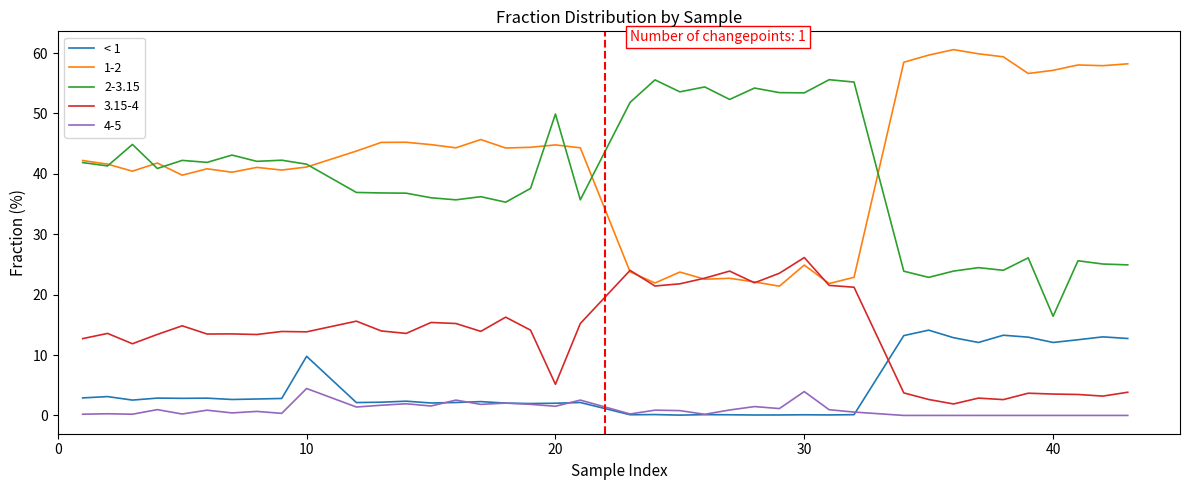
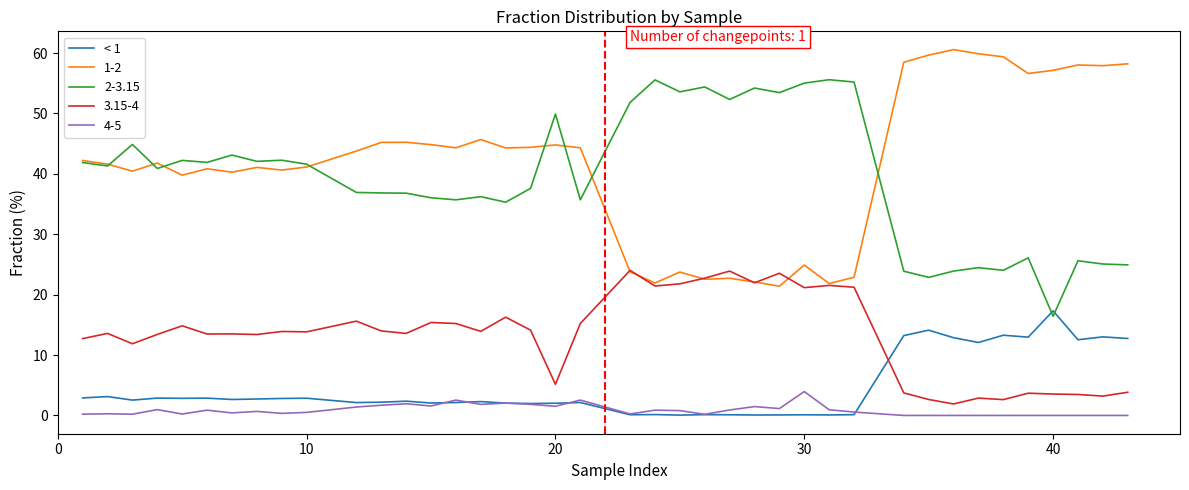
  {
    "< 1": {
-     "10": 10,
+     "10": 3,
      "20": 2,
      "30": 0,
-     "40": 12
+     "40": 17
    },
    "1-2": {
      "10": 41,
      "20": 45,
      "30": 25,
      "40": 57
    },
    "2-3.15": {
      "10": 42,
      "20": 50,
-     "30": 53,
+     "30": 55,
      "40": 16
    },
    "3.15-4": {
      "10": 14,
      "20": 5,
-     "30": 26,
+     "30": 21,
      "40": 4
    },
    "4-5": {
-     "10": 4,
+     "10": 1,
      "20": 2,
      "30": 4,
      "40": 0
    }
  }
